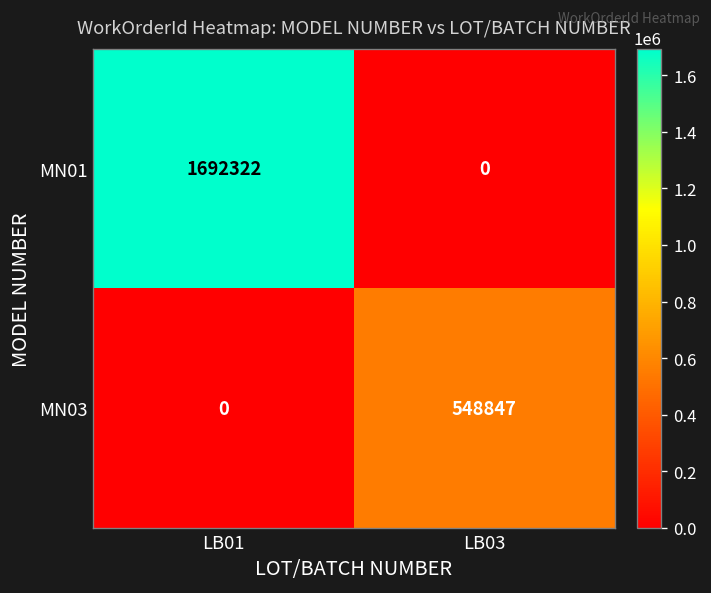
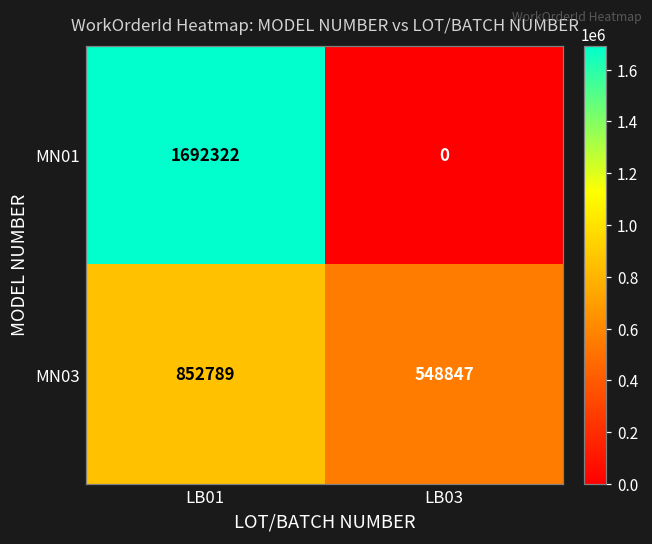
  {
    "MN01": {
      "LB01": 1692322,
      "LB03": 0
    },
    "MN03": {
-     "LB01": 0,
+     "LB01": 852789,
      "LB03": 548847
    }
  }
